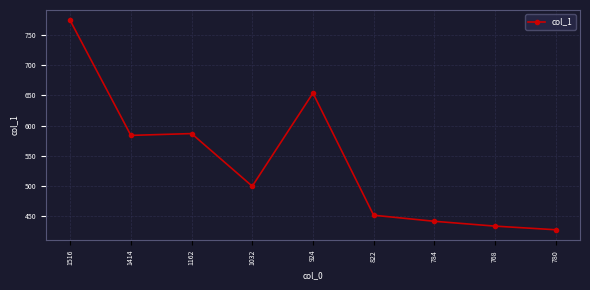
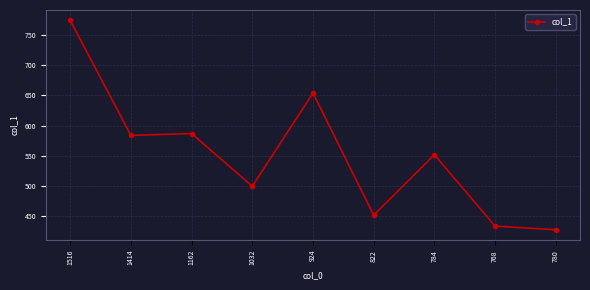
  {
    "1516": 770,
    "1414": 580,
    "1162": 590,
    "1032": 500,
    "924": 650,
    "822": 450,
-   "784": 440,
+   "784": 550,
    "768": 430,
    "780": 430
  }
